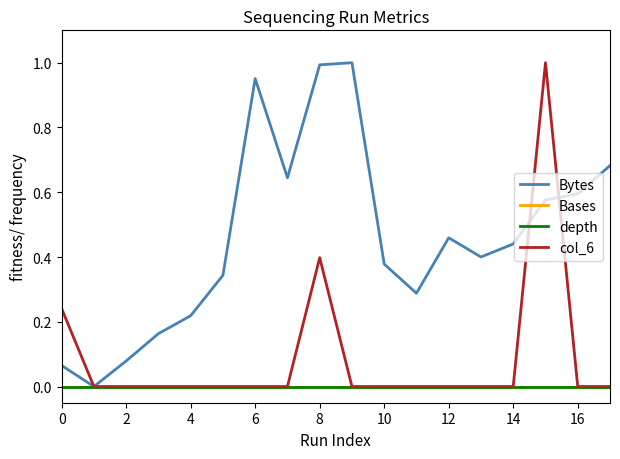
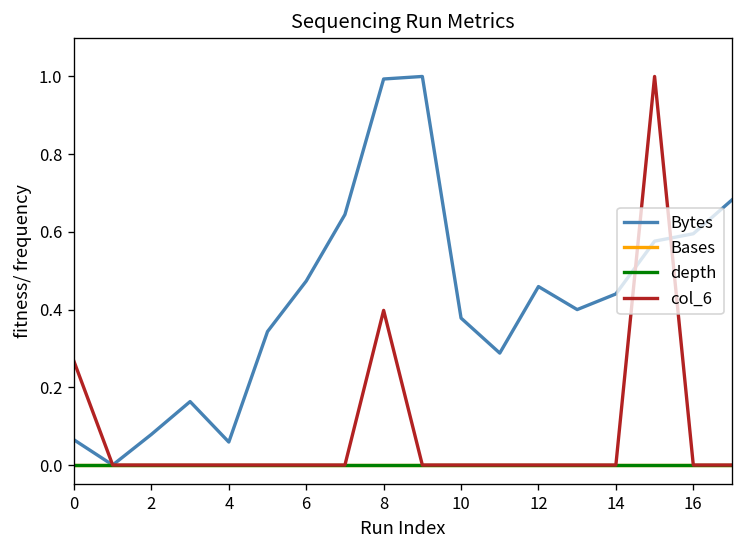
  {
    "Bytes": {
      "0": 0.06,
      "2": 0.08,
-     "4": 0.22,
-     "6": 0.95,
+     "4": 0.06,
+     "6": 0.47,
      "8": 0.99,
      "10": 0.38,
      "12": 0.46,
      "14": 0.44
    },
    "depth": {
      "0": 0.00,
      "8": 0.00
    },
    "col_6": {
-     "0": 0.24,
+     "0": 0.27,
      "8": 0.40
    }
  }
